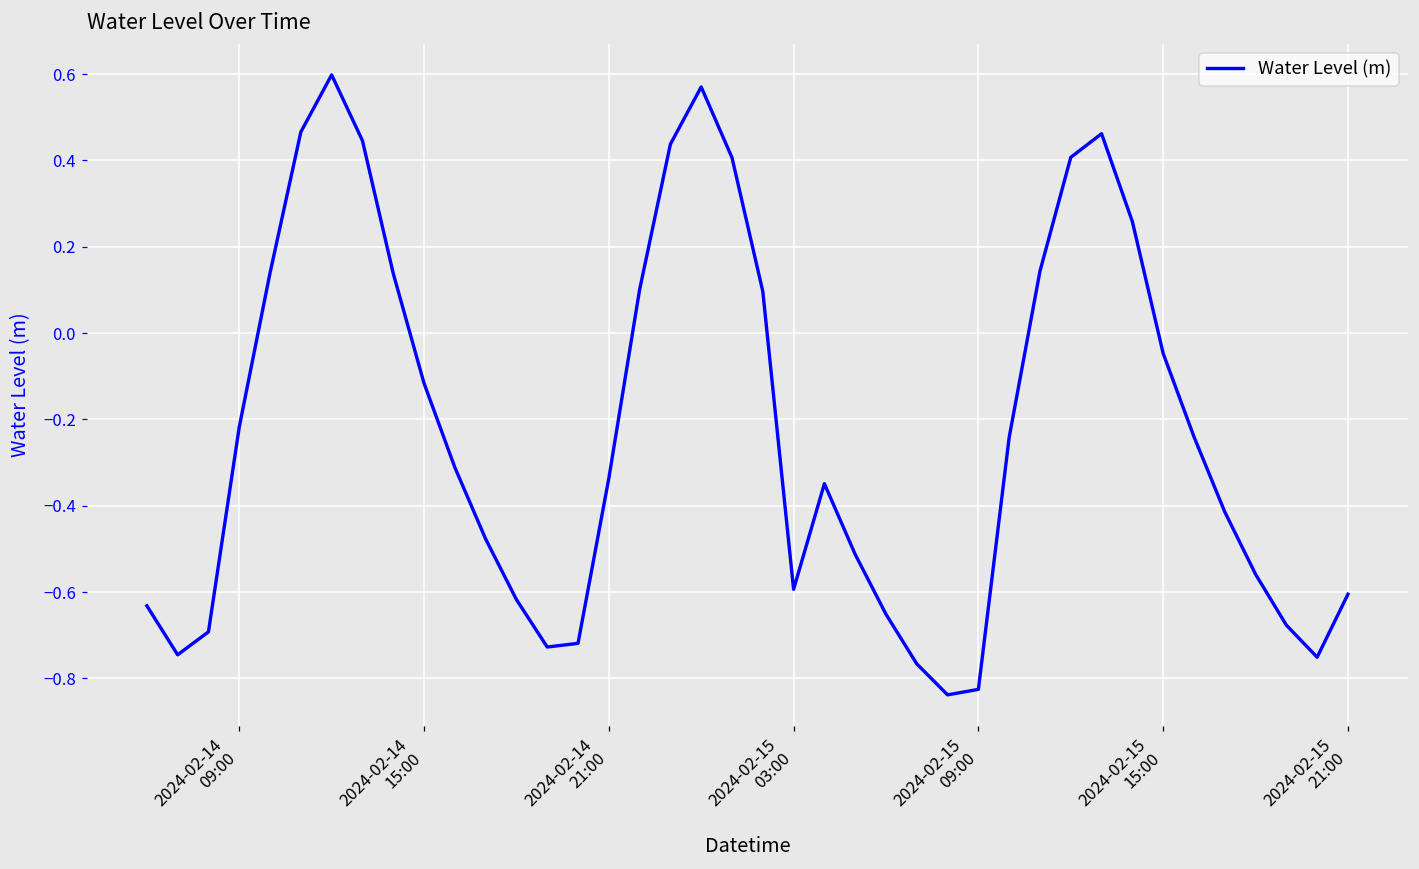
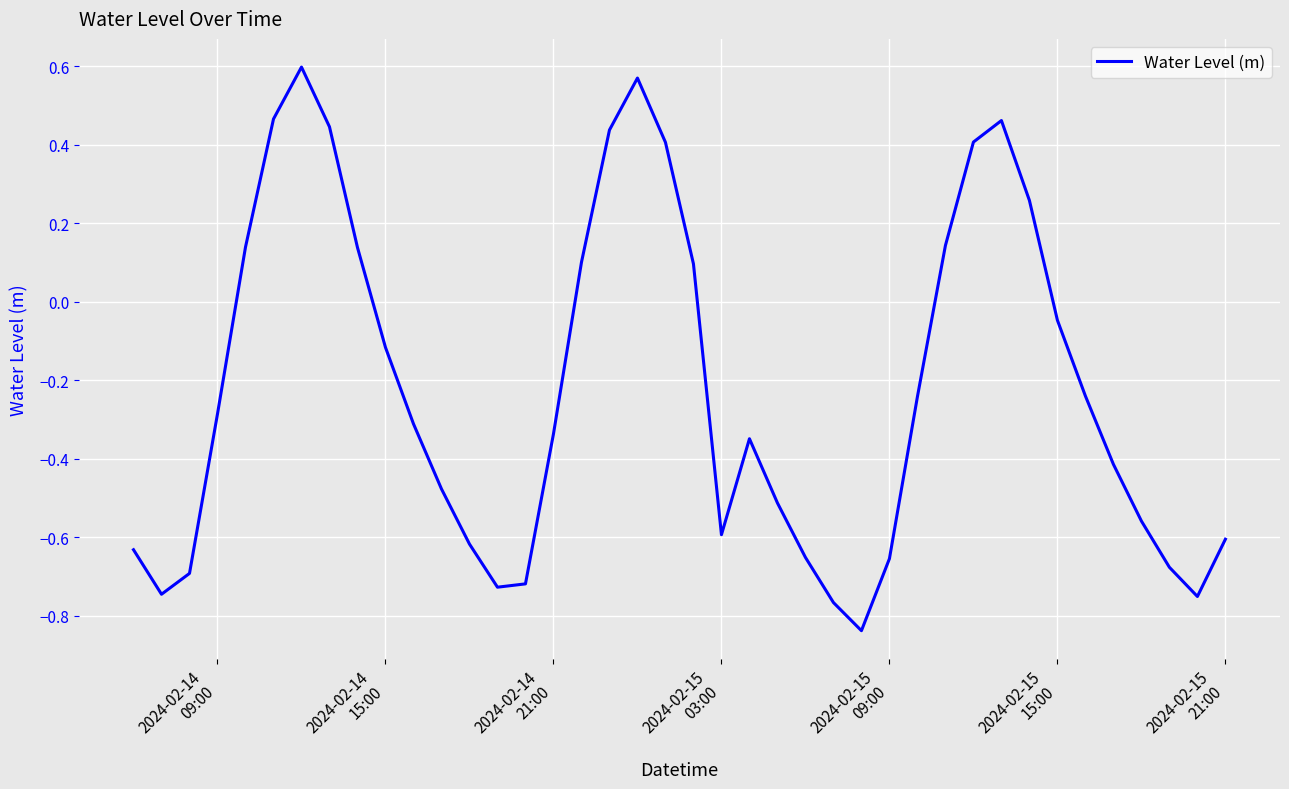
  {
-   "2024-02-14 09:00": -0.22,
+   "2024-02-14 09:00": -0.29,
    "2024-02-14 15:00": -0.12,
    "2024-02-14 21:00": -0.34,
    "2024-02-15 03:00": -0.59,
-   "2024-02-15 09:00": -0.83,
+   "2024-02-15 09:00": -0.65,
    "2024-02-15 15:00": -0.05,
    "2024-02-15 21:00": -0.61
  }
